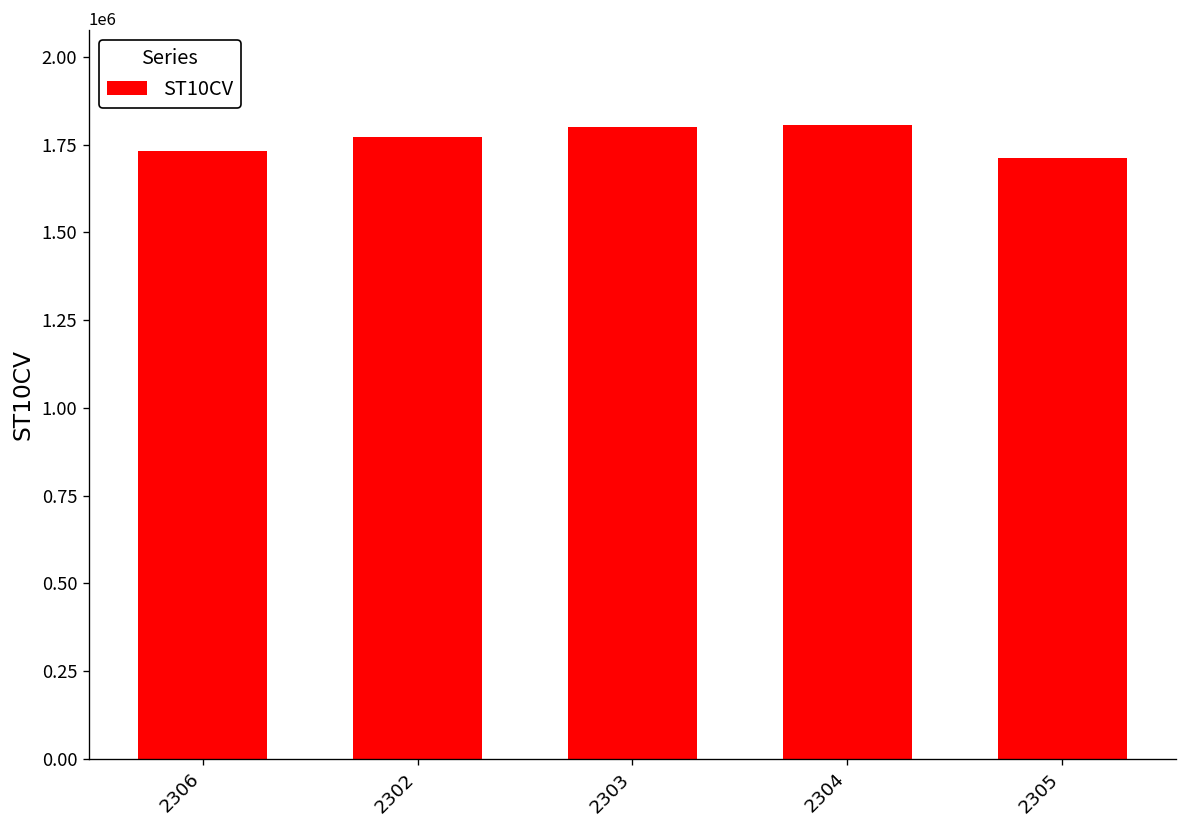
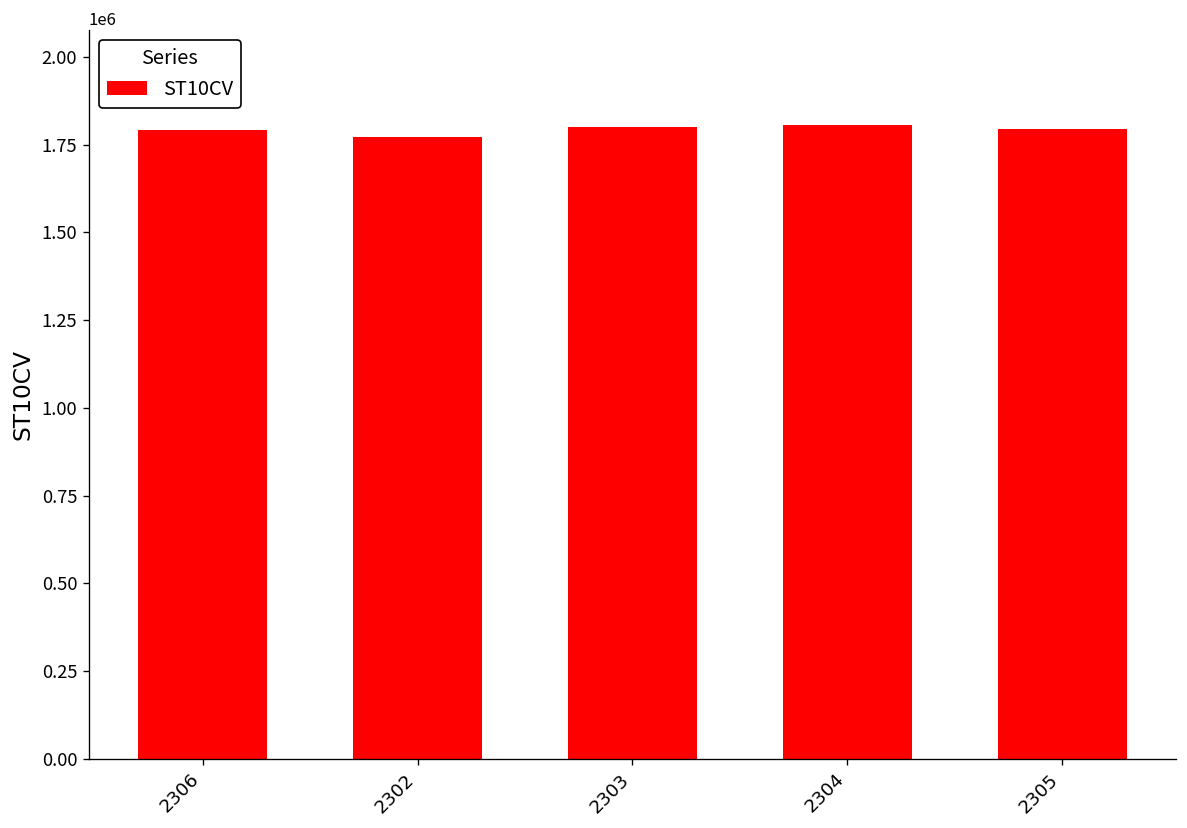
  {
-   "2306": 1730000,
+   "2306": 1790000,
    "2302": 1770000,
    "2303": 1800000,
    "2304": 1810000,
-   "2305": 1710000
+   "2305": 1790000
  }
